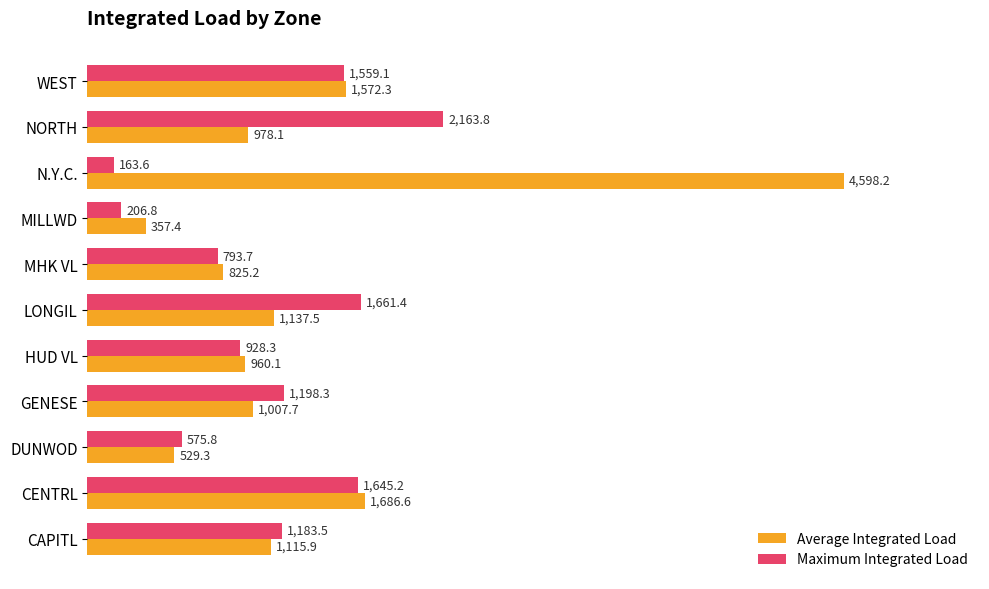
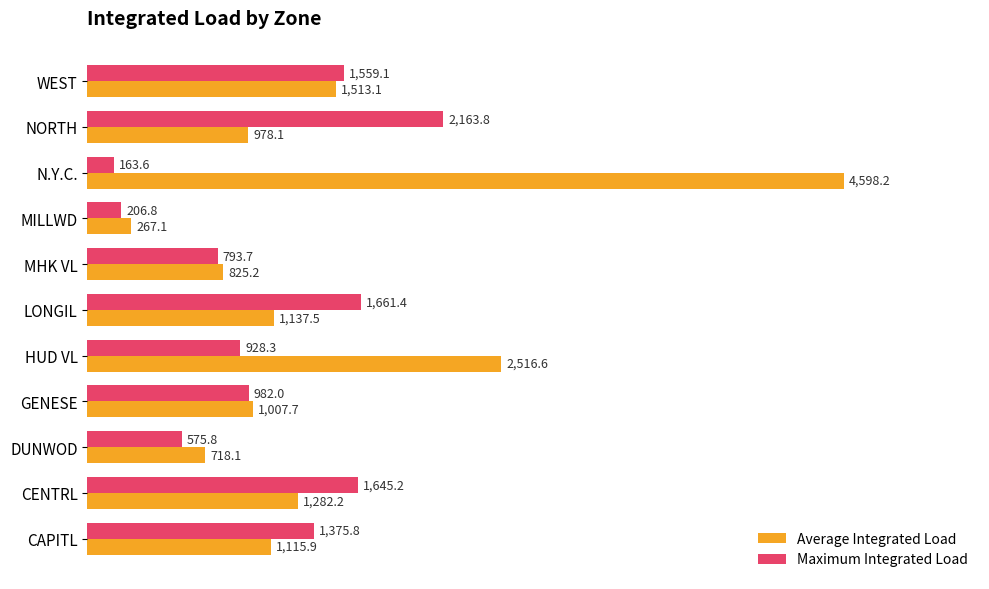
  {
    "Average Integrated Load": {
-     "WEST": "1,572.3",
+     "WEST": "1,513.1",
      "NORTH": "978.1",
      "N.Y.C.": "4,598.2",
-     "MILLWD": "357.4",
+     "MILLWD": "267.1",
      "MHK VL": "825.2",
      "LONGIL": "1,137.5",
-     "HUD VL": "960.1",
+     "HUD VL": "2,516.6",
      "GENESE": "1,007.7",
-     "DUNWOD": "529.3",
-     "CENTRL": "1,686.6",
+     "DUNWOD": "718.1",
+     "CENTRL": "1,282.2",
      "CAPITL": "1,115.9"
    },
    "Maximum Integrated Load": {
      "WEST": "1,559.1",
      "NORTH": "2,163.8",
      "N.Y.C.": "163.6",
      "MILLWD": "206.8",
      "MHK VL": "793.7",
      "LONGIL": "1,661.4",
      "HUD VL": "928.3",
-     "GENESE": "1,198.3",
+     "GENESE": "982.0",
      "DUNWOD": "575.8",
      "CENTRL": "1,645.2",
-     "CAPITL": "1,183.5"
+     "CAPITL": "1,375.8"
    }
  }
